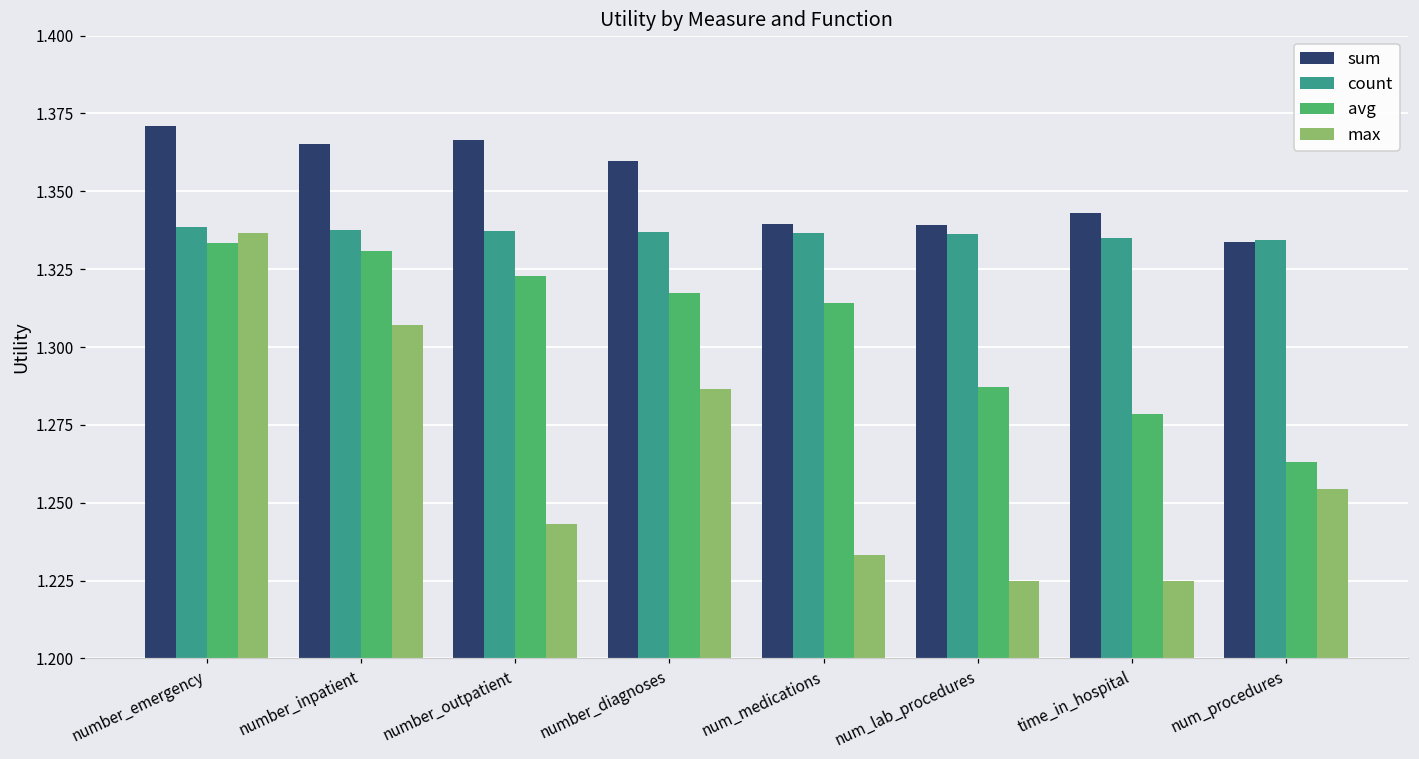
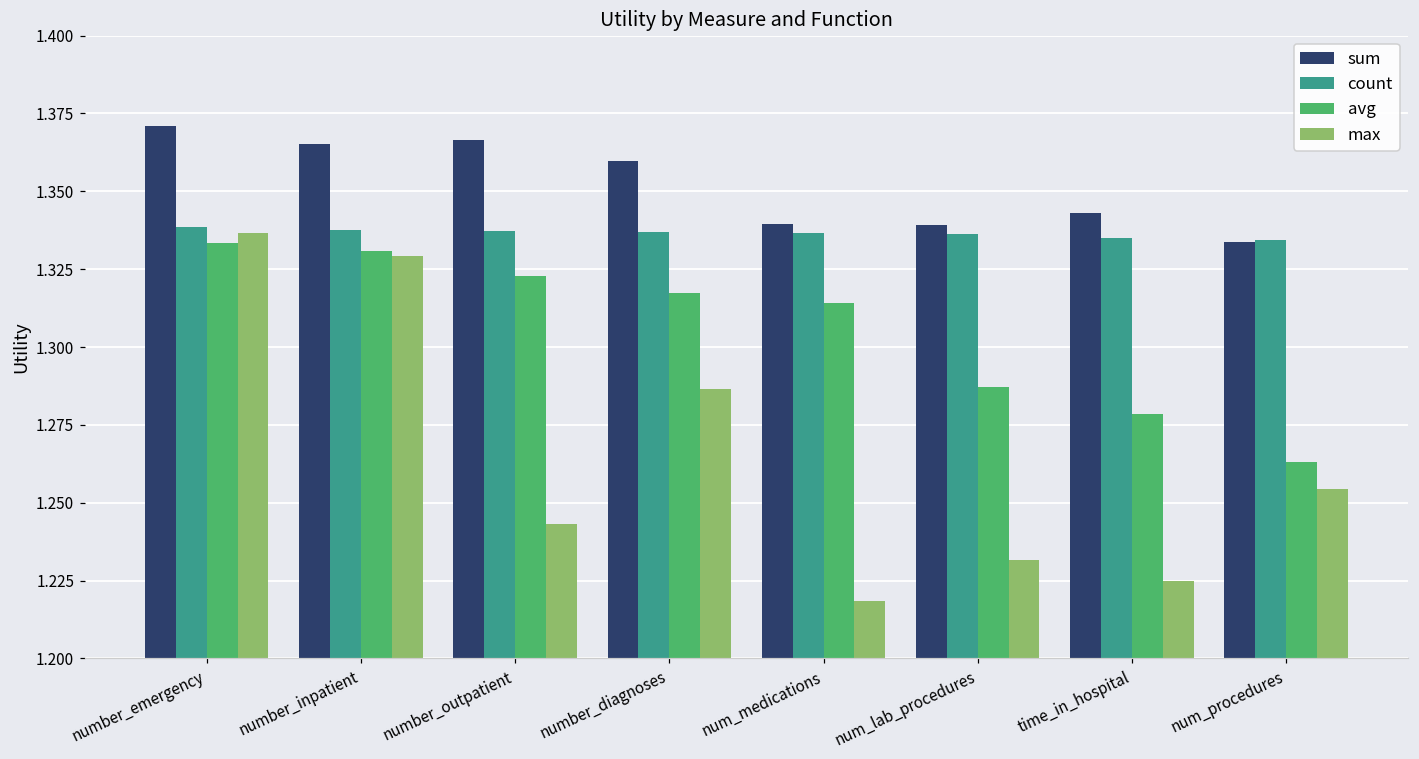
  {
    "sum": {
      "number_emergency": 1.371,
      "number_inpatient": 1.365,
      "number_outpatient": 1.366,
      "number_diagnoses": 1.360,
      "num_medications": 1.339,
      "num_lab_procedures": 1.339,
      "time_in_hospital": 1.343,
      "num_procedures": 1.334
    },
    "max": {
      "number_emergency": 1.337,
-     "number_inpatient": 1.307,
+     "number_inpatient": 1.329,
      "number_outpatient": 1.243,
      "number_diagnoses": 1.286,
-     "num_medications": 1.233,
-     "num_lab_procedures": 1.225,
+     "num_medications": 1.218,
+     "num_lab_procedures": 1.232,
      "time_in_hospital": 1.225,
      "num_procedures": 1.254
    }
  }
